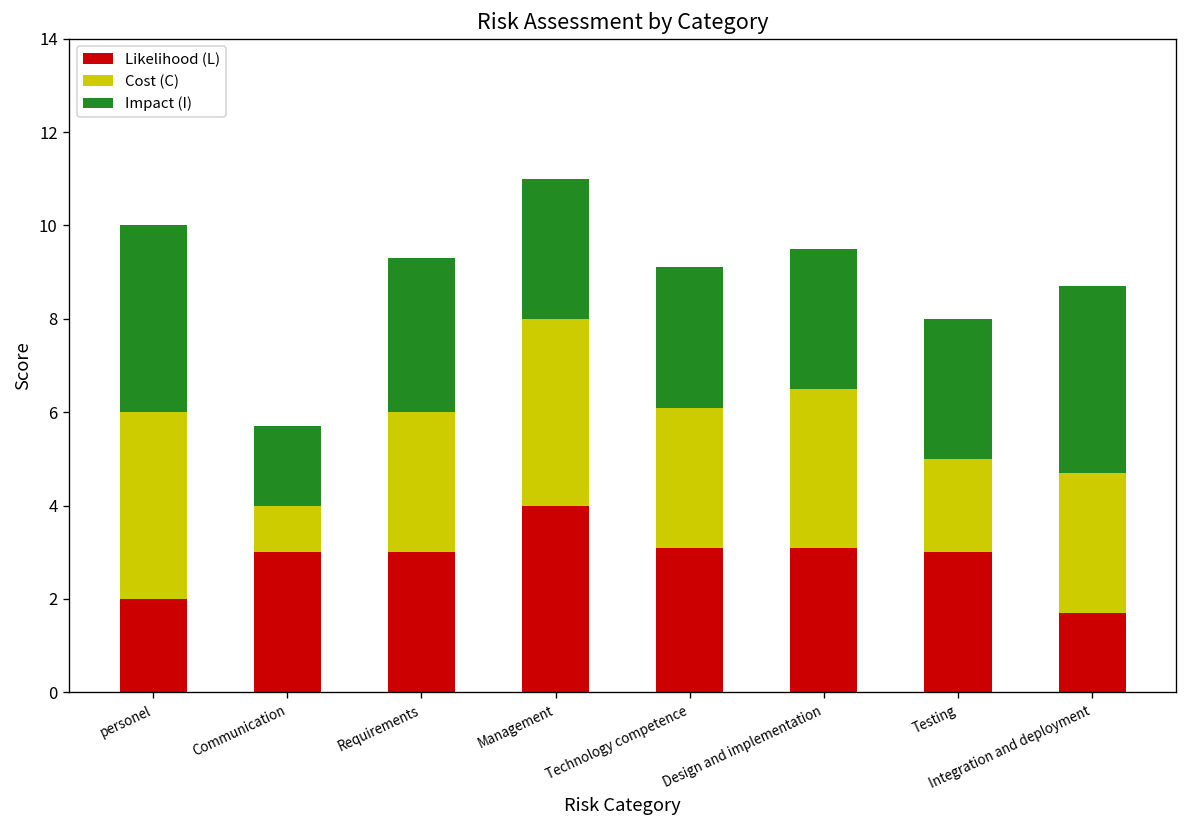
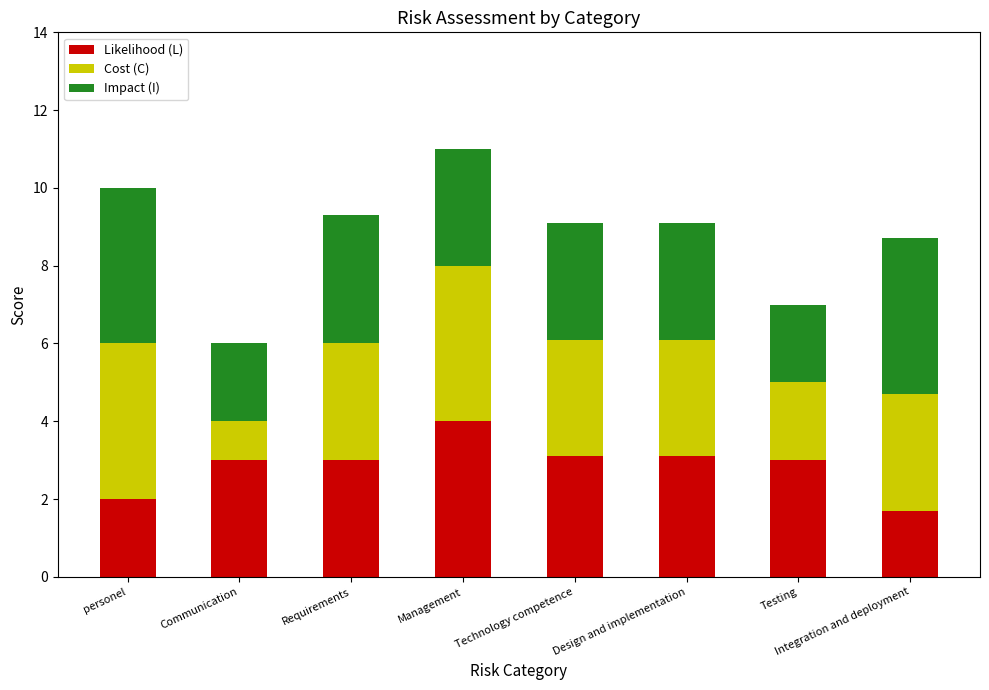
  {
    "Likelihood (L)": {
      "personel": 2.0,
      "Communication": 3.0,
      "Requirements": 3.0,
      "Management": 4.0,
      "Technology competence": 3.1,
      "Design and implementation": 3.1,
      "Testing": 3.0,
      "Integration and deployment": 1.7
    },
    "Cost (C)": {
      "personel": 4.0,
      "Communication": 1.0,
      "Requirements": 3.0,
      "Management": 4.0,
      "Technology competence": 3.0,
-     "Design and implementation": 3.4,
+     "Design and implementation": 3.0,
      "Testing": 2.0,
      "Integration and deployment": 3.0
    },
    "Impact (I)": {
      "personel": 4.0,
-     "Communication": 1.7,
+     "Communication": 2.0,
      "Requirements": 3.3,
      "Management": 3.0,
      "Technology competence": 3.0,
      "Design and implementation": 3.0,
-     "Testing": 3,
+     "Testing": 2,
      "Integration and deployment": 4.0
    }
  }
